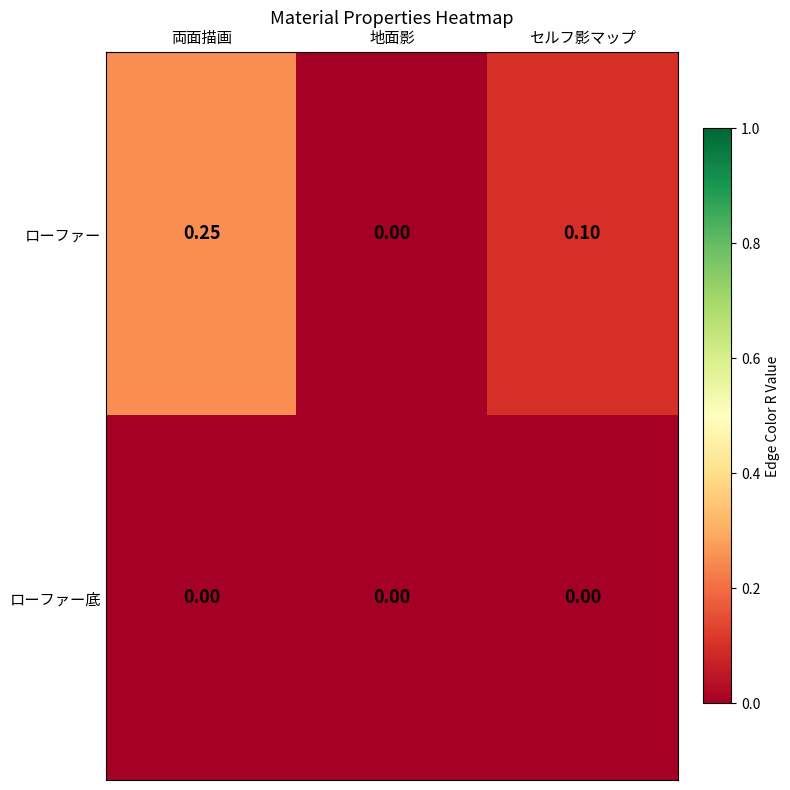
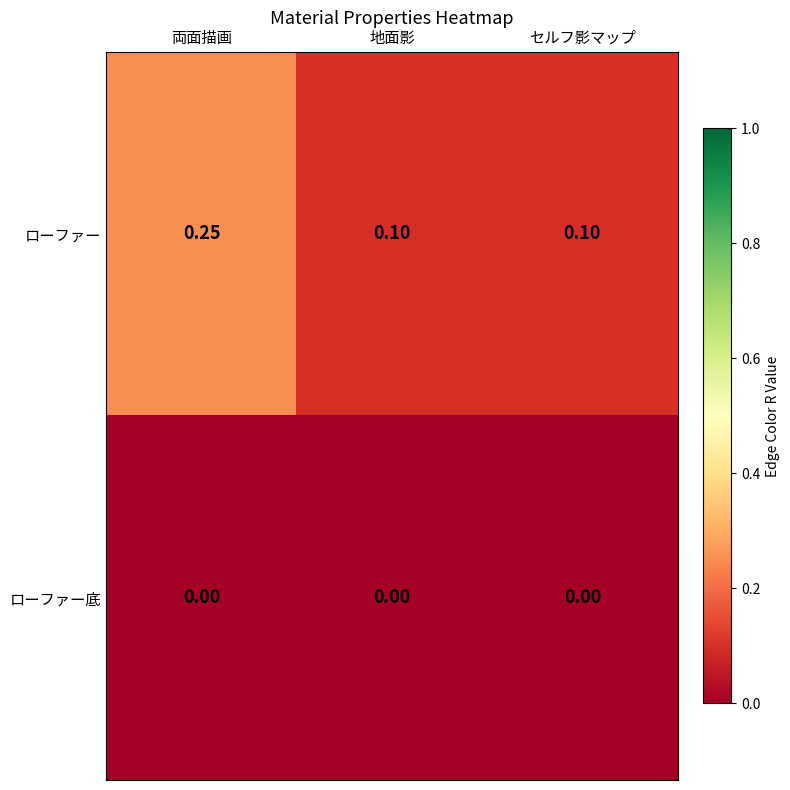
  {
    "ローファー": {
      "両面描画": 0.25,
-     "地面影": 0.00,
+     "地面影": 0.10,
      "セルフ影マップ": 0.10
    },
    "ローファー底": {
      "両面描画": 0.00,
      "地面影": 0.00,
      "セルフ影マップ": 0.00
    }
  }
